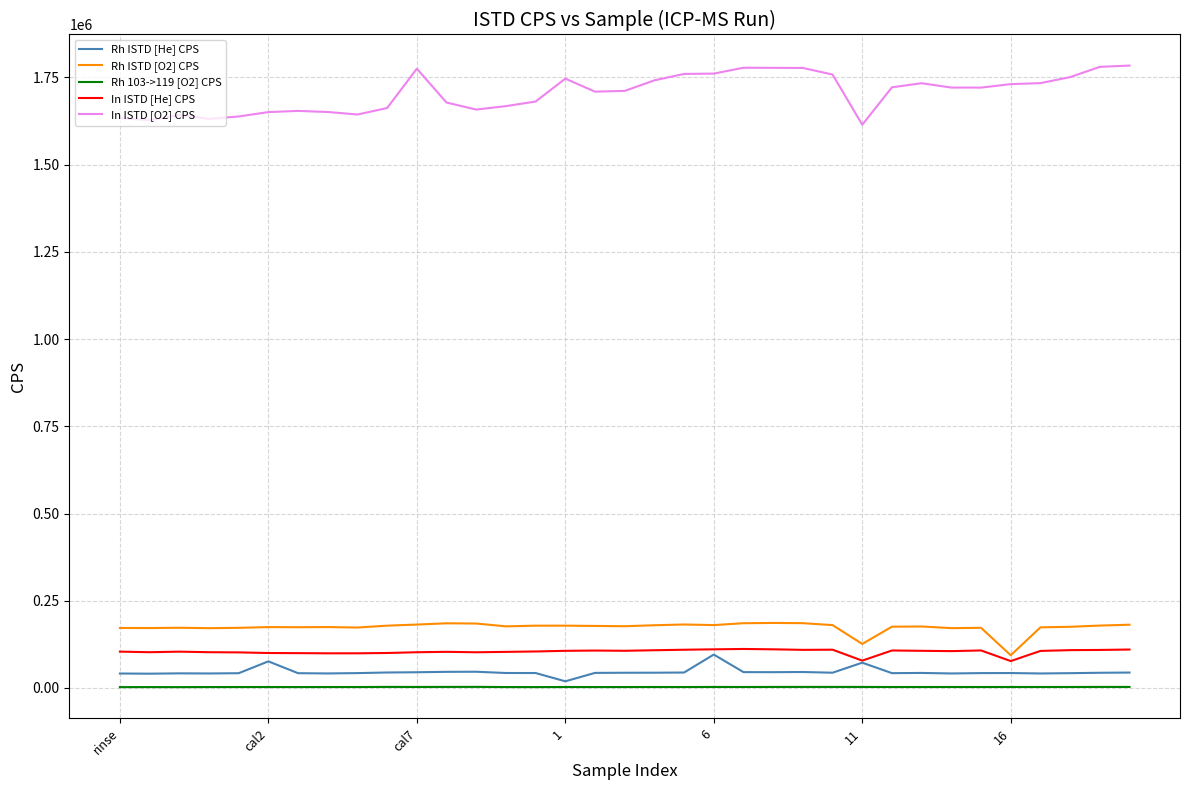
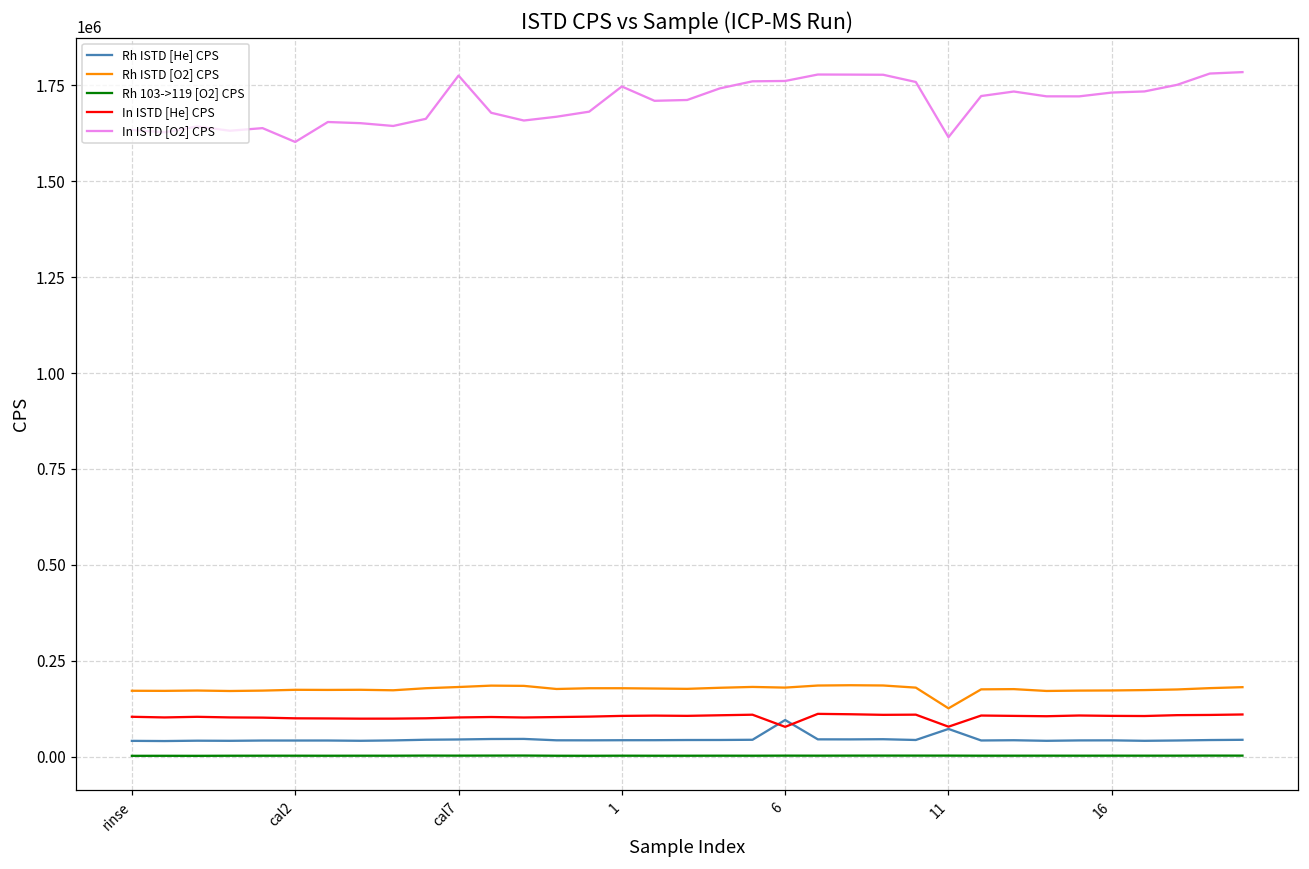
  {
    "Rh ISTD [He] CPS": {
-     "cal2": 80000,
+     "cal2": 40000,
      "cal7": 50000,
-     "1": 20000,
+     "1": 40000,
      "6": 100000,
      "16": 40000
    },
    "Rh ISTD [O2] CPS": {
      "cal2": 170000,
      "cal7": 180000,
      "1": 180000,
      "6": 180000,
      "11": 130000,
-     "16": 90000
+     "16": 170000
    },
    "Rh 103->119 [O2] CPS": {
      "cal2": 0,
      "cal7": 0,
      "1": 0,
      "6": 0,
      "11": 0,
      "16": 0
    },
    "In ISTD [He] CPS": {
      "cal2": 100000,
      "cal7": 100000,
      "1": 110000,
-     "6": 110000,
-     "16": 80000
+     "6": 80000,
+     "16": 110000
    },
    "In ISTD [O2] CPS": {
-     "cal2": 1650000,
+     "cal2": 1600000,
      "cal7": 1780000,
      "1": 1750000,
      "6": 1760000,
      "11": 1610000,
      "16": 1730000
    }
  }
